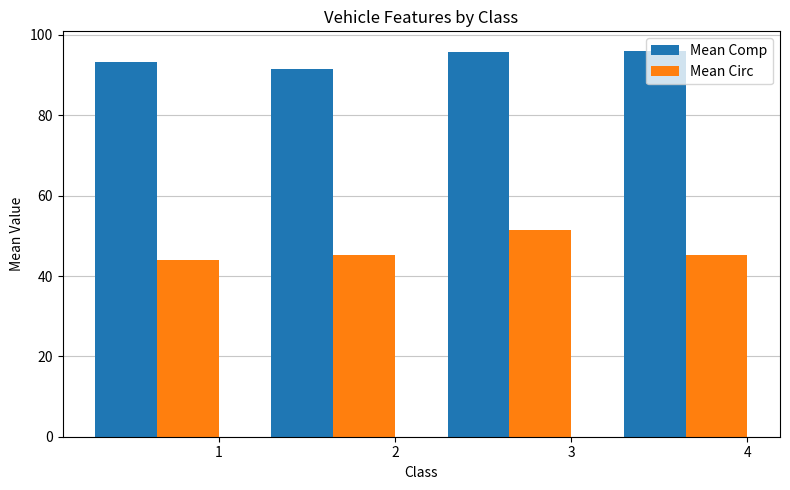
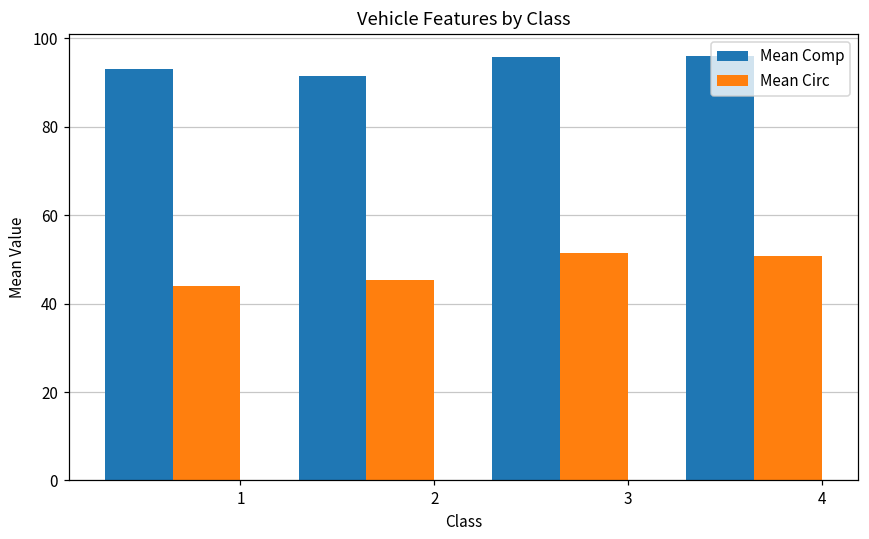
  {
    "Mean Circ": {
      "1": 44,
      "2": 45,
      "3": 52,
-     "4": 45
+     "4": 51
    }
  }
